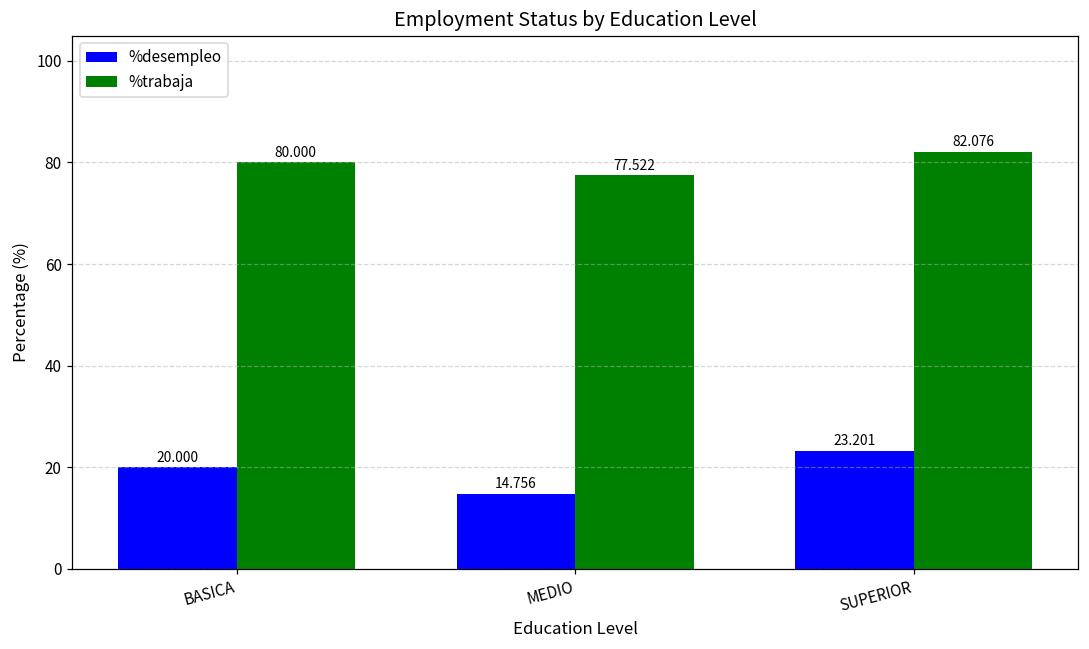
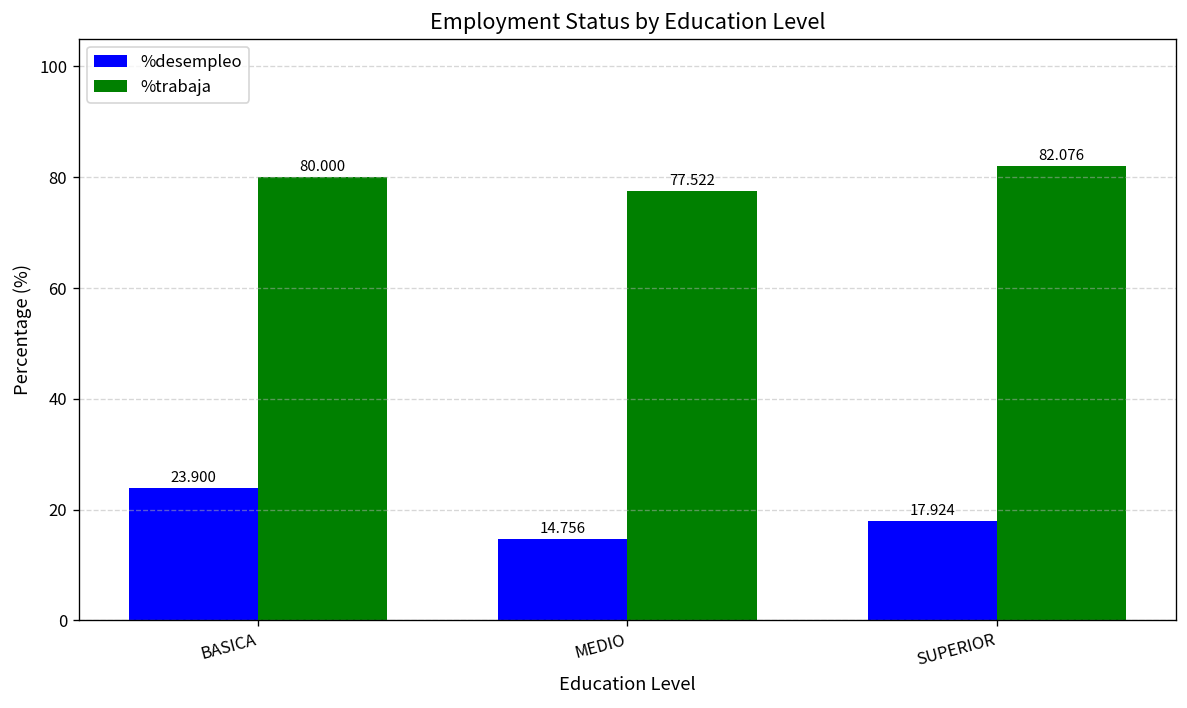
  {
    "%desempleo": {
-     "BASICA": 20.000,
+     "BASICA": 23.900,
      "MEDIO": 14.756,
-     "SUPERIOR": 23.201
+     "SUPERIOR": 17.924
    },
    "%trabaja": {
      "BASICA": 80.000,
      "MEDIO": 77.522,
      "SUPERIOR": 82.076
    }
  }
